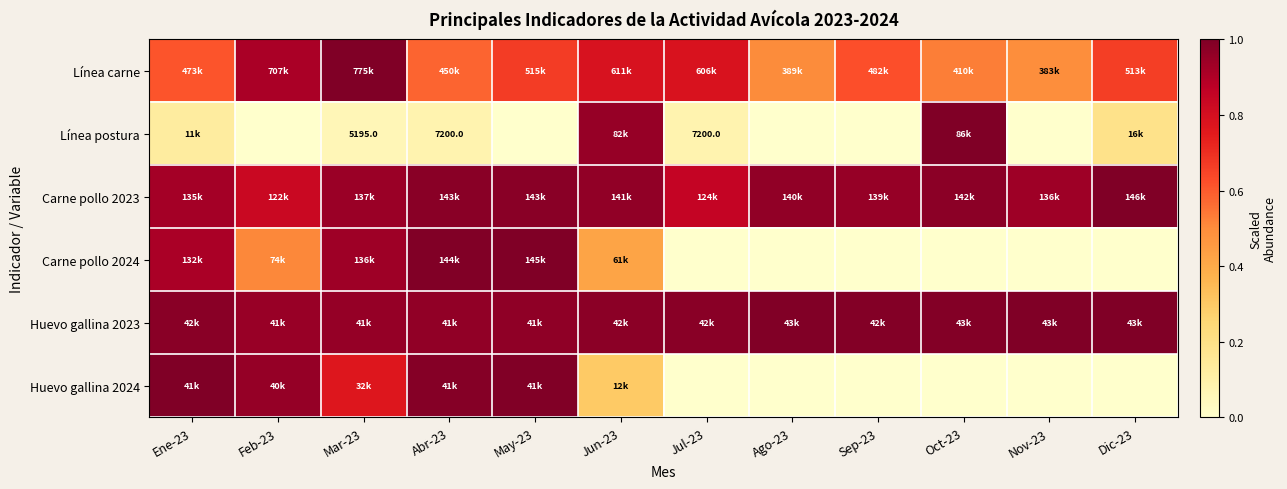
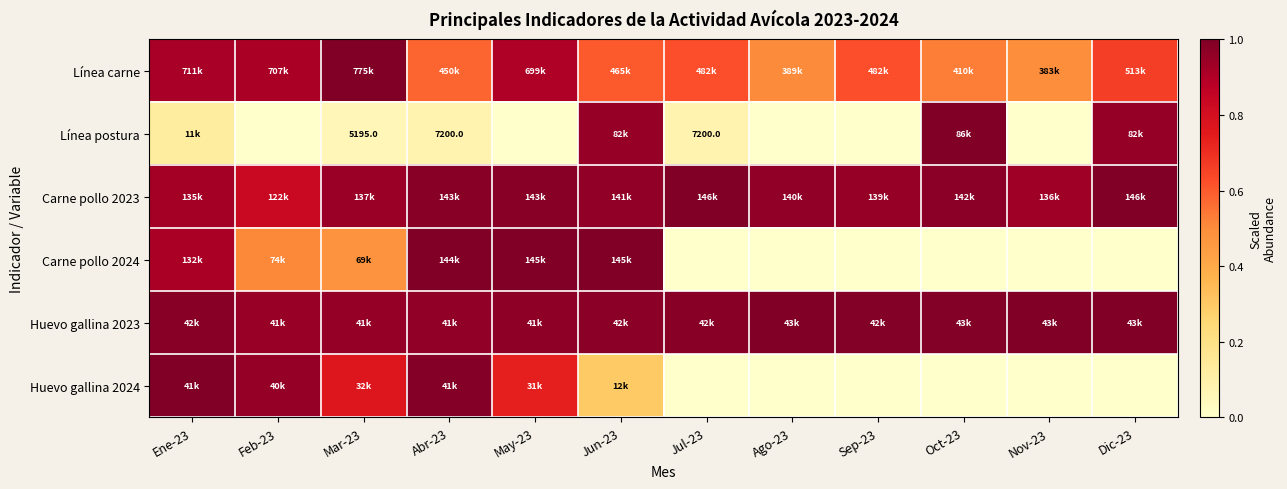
  {
    "Línea carne": {
-     "Ene-23": "473k",
+     "Ene-23": "711k",
      "Feb-23": "707k",
      "Mar-23": "775k",
      "Abr-23": "450k",
-     "May-23": "515k",
-     "Jun-23": "611k",
-     "Jul-23": "606k",
+     "May-23": "699k",
+     "Jun-23": "465k",
+     "Jul-23": "482k",
      "Ago-23": "389k",
      "Sep-23": "482k",
      "Oct-23": "410k",
      "Nov-23": "383k",
      "Dic-23": "513k"
    },
    "Línea postura": {
      "Ene-23": "11k",
      "Mar-23": "5195.0",
      "Abr-23": "7200.0",
      "Jun-23": "82k",
      "Jul-23": "7200.0",
      "Oct-23": "86k",
-     "Dic-23": "16k"
+     "Dic-23": "82k"
    },
    "Carne pollo 2023": {
      "Ene-23": "135k",
      "Feb-23": "122k",
      "Mar-23": "137k",
      "Abr-23": "143k",
      "May-23": "143k",
      "Jun-23": "141k",
-     "Jul-23": "124k",
+     "Jul-23": "146k",
      "Ago-23": "140k",
      "Sep-23": "139k",
      "Oct-23": "142k",
      "Nov-23": "136k",
      "Dic-23": "146k"
    },
    "Carne pollo 2024": {
      "Ene-23": "132k",
      "Feb-23": "74k",
-     "Mar-23": "136k",
+     "Mar-23": "69k",
      "Abr-23": "144k",
      "May-23": "145k",
-     "Jun-23": "61k"
+     "Jun-23": "145k"
    },
    "Huevo gallina 2023": {
      "Ene-23": "42k",
      "Feb-23": "41k",
      "Mar-23": "41k",
      "Abr-23": "41k",
      "May-23": "41k",
      "Jun-23": "42k",
      "Jul-23": "42k",
      "Ago-23": "43k",
      "Sep-23": "42k",
      "Oct-23": "43k",
      "Nov-23": "43k",
      "Dic-23": "43k"
    },
    "Huevo gallina 2024": {
      "Ene-23": "41k",
      "Feb-23": "40k",
      "Mar-23": "32k",
      "Abr-23": "41k",
-     "May-23": "41k",
+     "May-23": "31k",
      "Jun-23": "12k"
    }
  }
